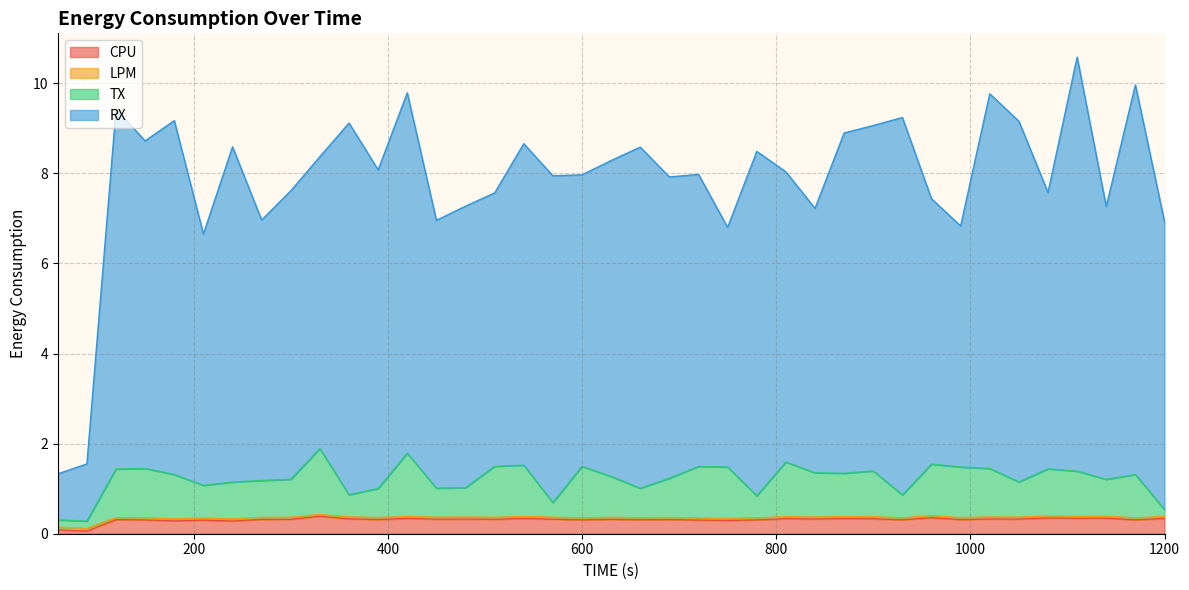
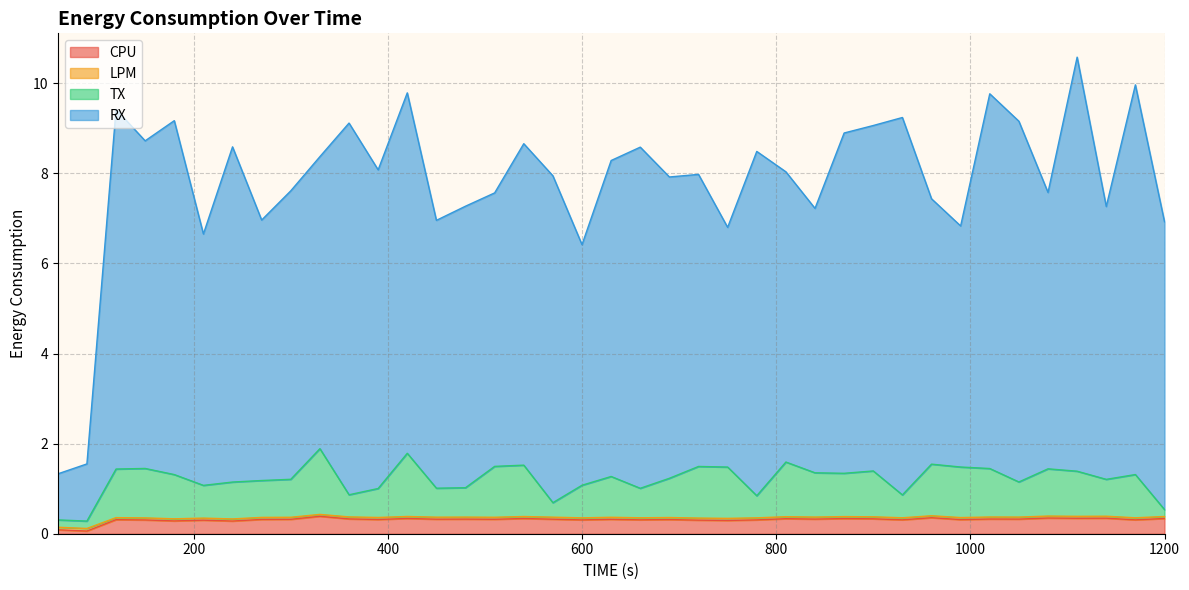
  {
    "TX": {
-     "600": 1.1,
+     "600": 0.7,
      "1200": 0.2
    },
    "RX": {
-     "600": 6.5,
+     "600": 5.3,
      "1200": 6.4
    }
  }
